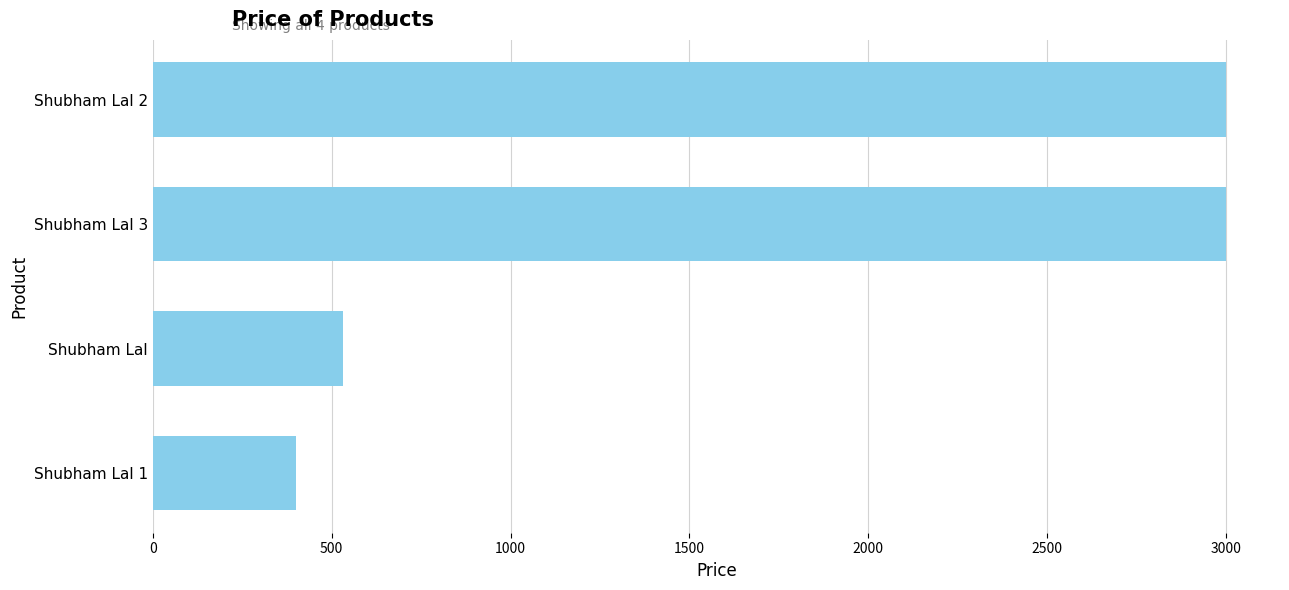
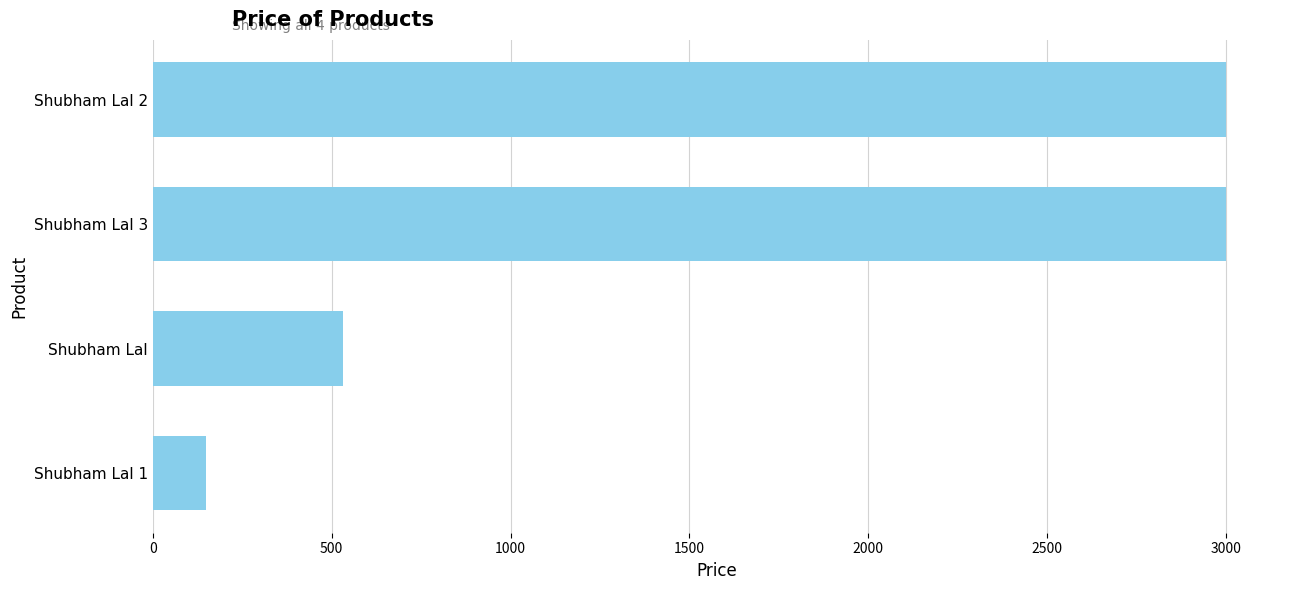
  {
    "Shubham Lal 2": 3000,
    "Shubham Lal 3": 3000,
    "Shubham Lal": 530,
-   "Shubham Lal 1": 400
+   "Shubham Lal 1": 150
  }
